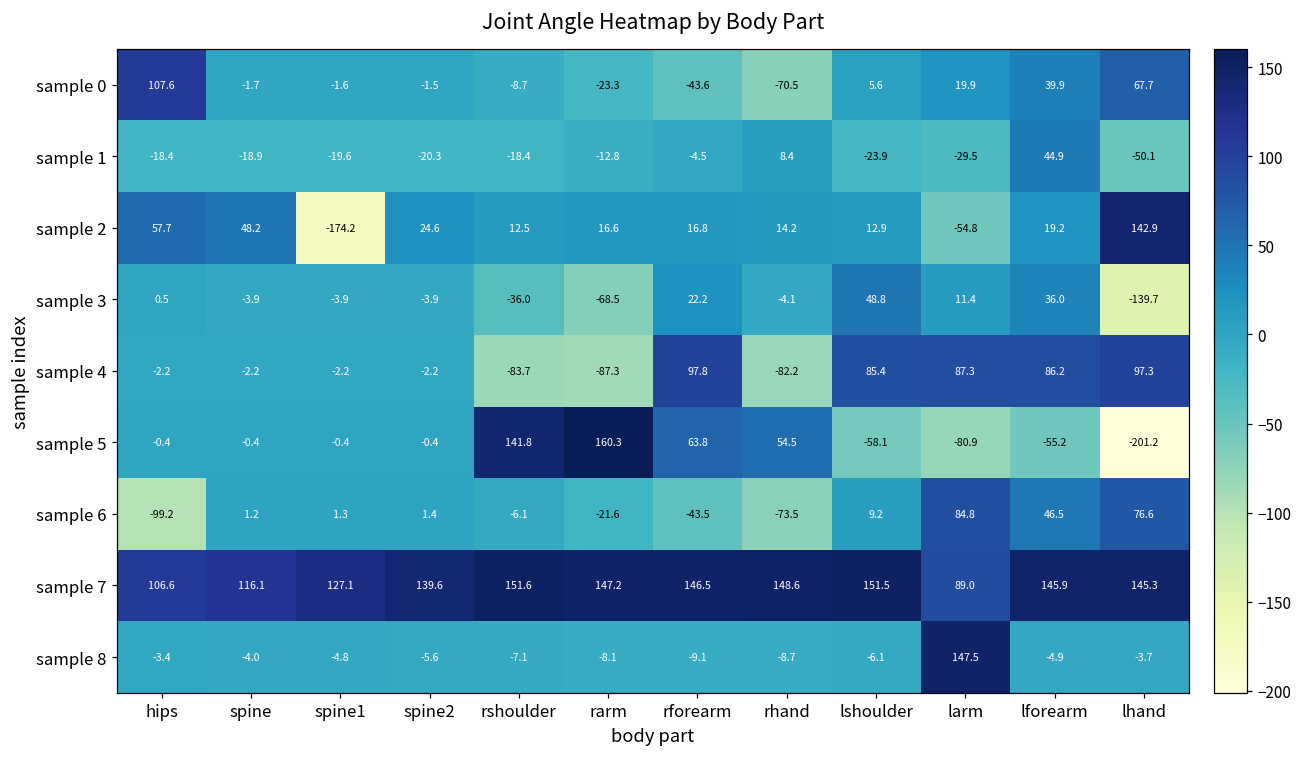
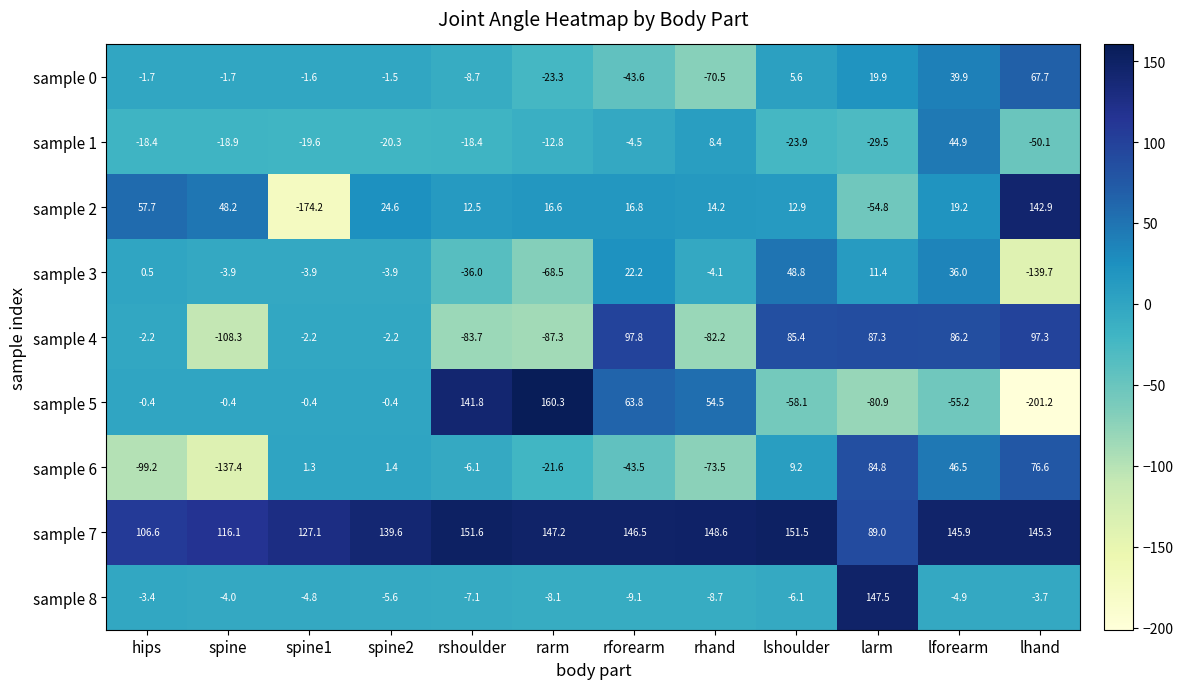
  {
    "sample 0": {
-     "hips": 107.6,
+     "hips": -1.7,
      "spine": -1.7,
      "spine1": -1.6,
      "spine2": -1.5,
      "rshoulder": -8.7,
      "rarm": -23.3,
      "rforearm": -43.6,
      "rhand": -70.5,
      "lshoulder": 5.6,
      "larm": 19.9,
      "lforearm": 39.9,
      "lhand": 67.7
    },
    "sample 1": {
      "hips": -18.4,
      "spine": -18.9,
      "spine1": -19.6,
      "spine2": -20.3,
      "rshoulder": -18.4,
      "rarm": -12.8,
      "rforearm": -4.5,
      "rhand": 8.4,
      "lshoulder": -23.9,
      "larm": -29.5,
      "lforearm": 44.9,
      "lhand": -50.1
    },
    "sample 2": {
      "hips": 57.7,
      "spine": 48.2,
      "spine1": -174.2,
      "spine2": 24.6,
      "rshoulder": 12.5,
      "rarm": 16.6,
      "rforearm": 16.8,
      "rhand": 14.2,
      "lshoulder": 12.9,
      "larm": -54.8,
      "lforearm": 19.2,
      "lhand": 142.9
    },
    "sample 3": {
      "hips": 0.5,
      "spine": -3.9,
      "spine1": -3.9,
      "spine2": -3.9,
      "rshoulder": -36.0,
      "rarm": -68.5,
      "rforearm": 22.2,
      "rhand": -4.1,
      "lshoulder": 48.8,
      "larm": 11.4,
      "lforearm": 36.0,
      "lhand": -139.7
    },
    "sample 4": {
      "hips": -2.2,
-     "spine": -2.2,
+     "spine": -108.3,
      "spine1": -2.2,
      "spine2": -2.2,
      "rshoulder": -83.7,
      "rarm": -87.3,
      "rforearm": 97.8,
      "rhand": -82.2,
      "lshoulder": 85.4,
      "larm": 87.3,
      "lforearm": 86.2,
      "lhand": 97.3
    },
    "sample 5": {
      "hips": -0.4,
      "spine": -0.4,
      "spine1": -0.4,
      "spine2": -0.4,
      "rshoulder": 141.8,
      "rarm": 160.3,
      "rforearm": 63.8,
      "rhand": 54.5,
      "lshoulder": -58.1,
      "larm": -80.9,
      "lforearm": -55.2,
      "lhand": -201.2
    },
    "sample 6": {
      "hips": -99.2,
-     "spine": 1.2,
+     "spine": -137.4,
      "spine1": 1.3,
      "spine2": 1.4,
      "rshoulder": -6.1,
      "rarm": -21.6,
      "rforearm": -43.5,
      "rhand": -73.5,
      "lshoulder": 9.2,
      "larm": 84.8,
      "lforearm": 46.5,
      "lhand": 76.6
    },
    "sample 7": {
      "hips": 106.6,
      "spine": 116.1,
      "spine1": 127.1,
      "spine2": 139.6,
      "rshoulder": 151.6,
      "rarm": 147.2,
      "rforearm": 146.5,
      "rhand": 148.6,
      "lshoulder": 151.5,
      "larm": 89.0,
      "lforearm": 145.9,
      "lhand": 145.3
    },
    "sample 8": {
      "hips": -3.4,
      "spine": -4.0,
      "spine1": -4.8,
      "spine2": -5.6,
      "rshoulder": -7.1,
      "rarm": -8.1,
      "rforearm": -9.1,
      "rhand": -8.7,
      "lshoulder": -6.1,
      "larm": 147.5,
      "lforearm": -4.9,
      "lhand": -3.7
    }
  }
